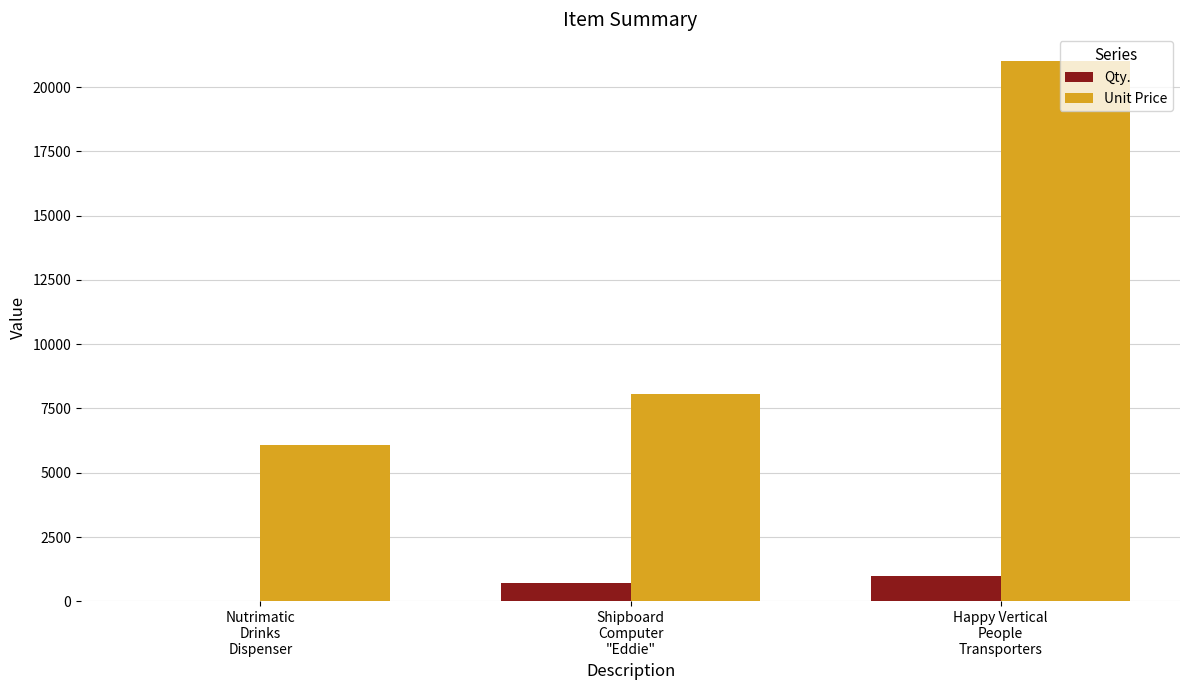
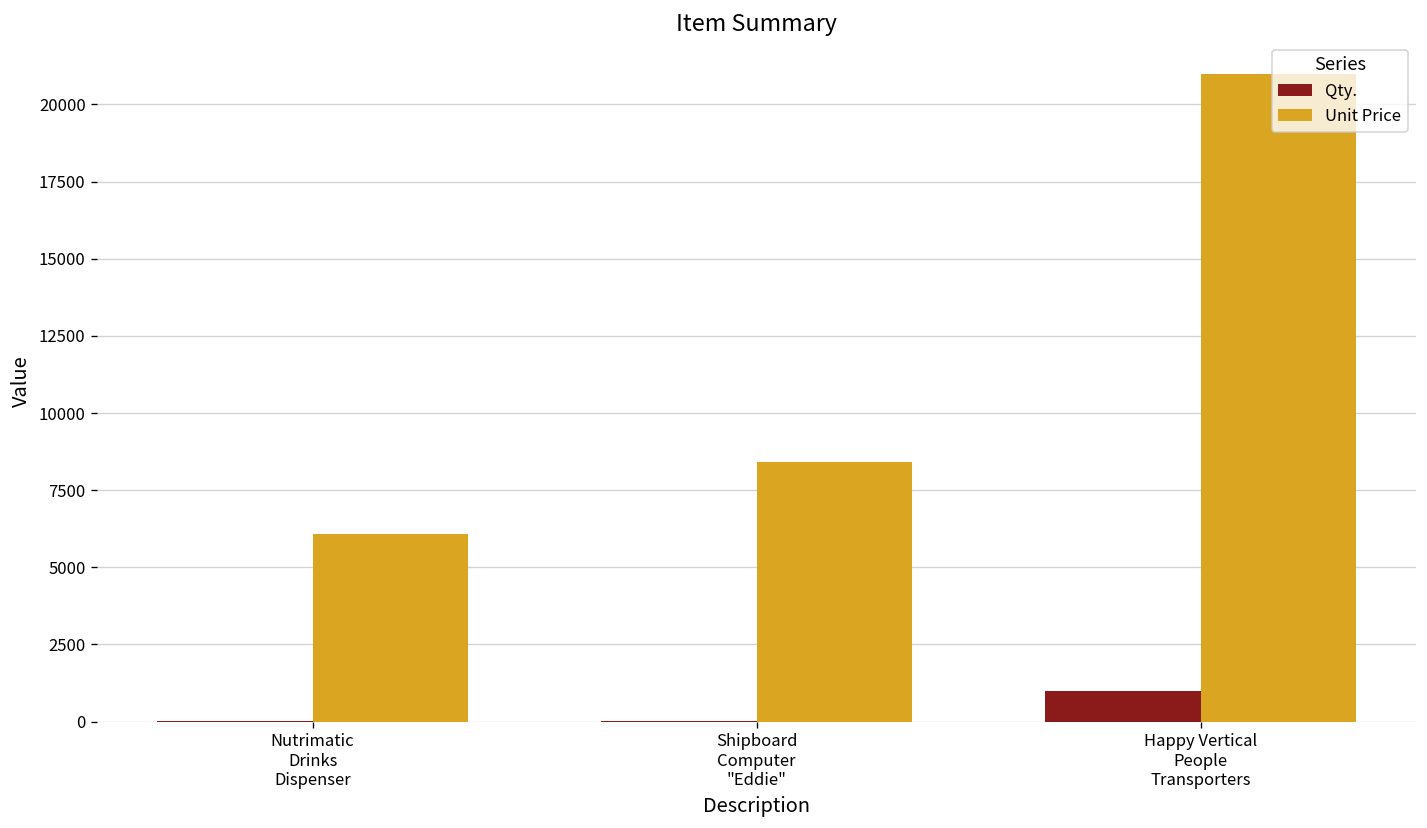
  {
    "Qty.": {
-     "Shipboard Computer \"Eddie\"": 700,
+     "Shipboard Computer \"Eddie\"": 0,
      "Happy Vertical People Transporters": 1000
    },
    "Unit Price": {
      "Nutrimatic Drinks Dispenser": 6100,
-     "Shipboard Computer \"Eddie\"": 8100
+     "Shipboard Computer \"Eddie\"": 8400
    }
  }
